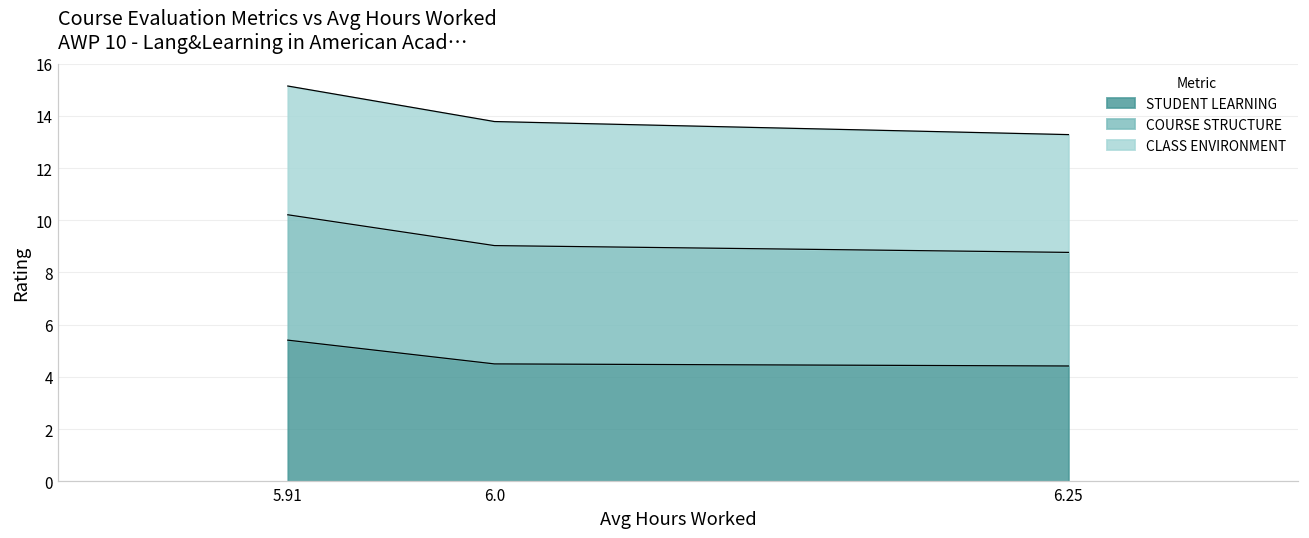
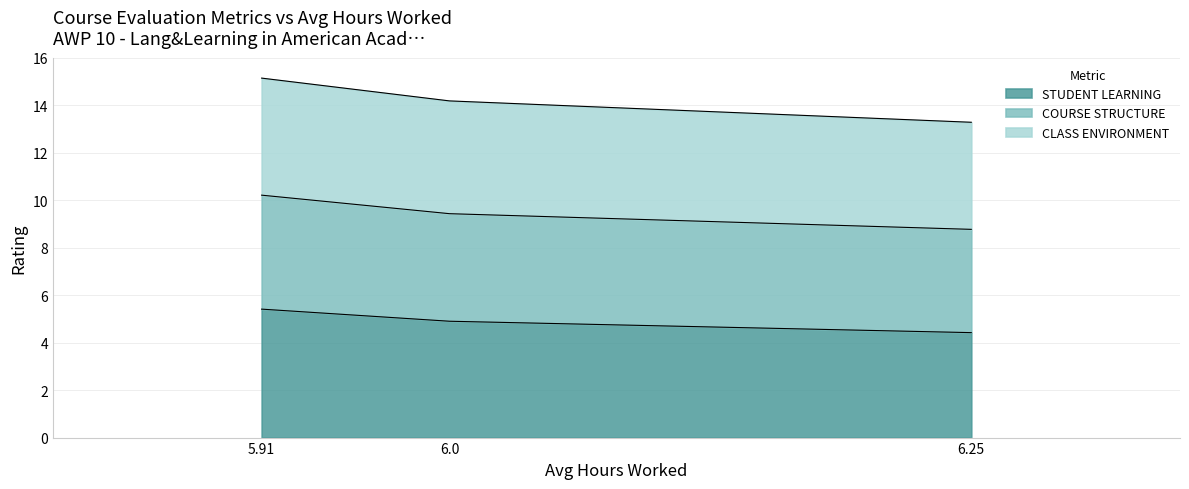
  {
    "STUDENT LEARNING": {
      "5.91": 5.4,
-     "6.0": 4.5,
+     "6.0": 4.9,
      "6.25": 4.4
    }
  }
